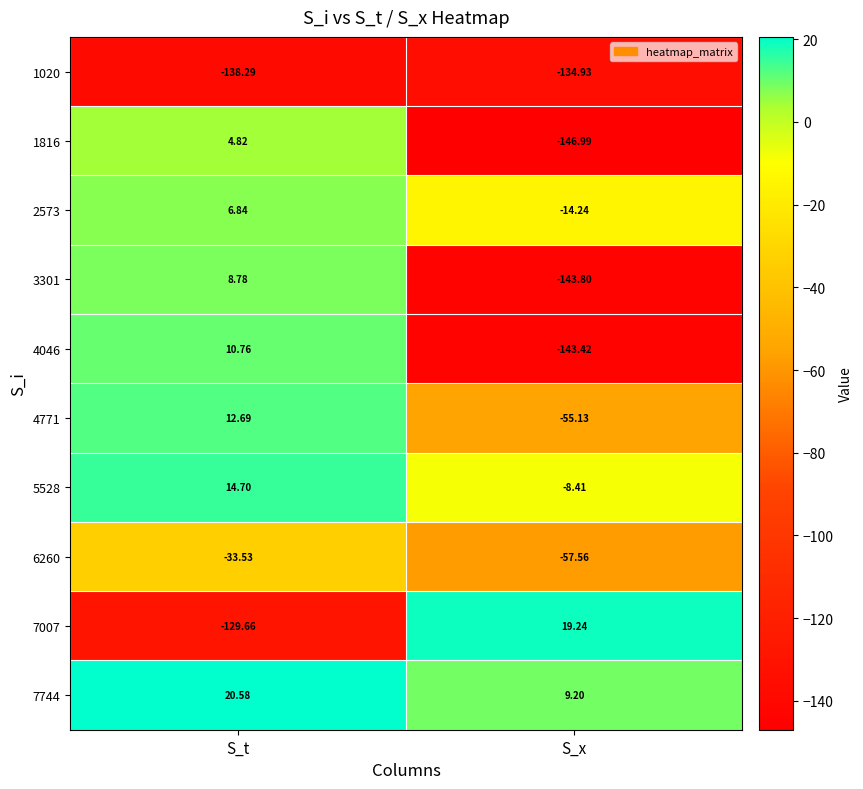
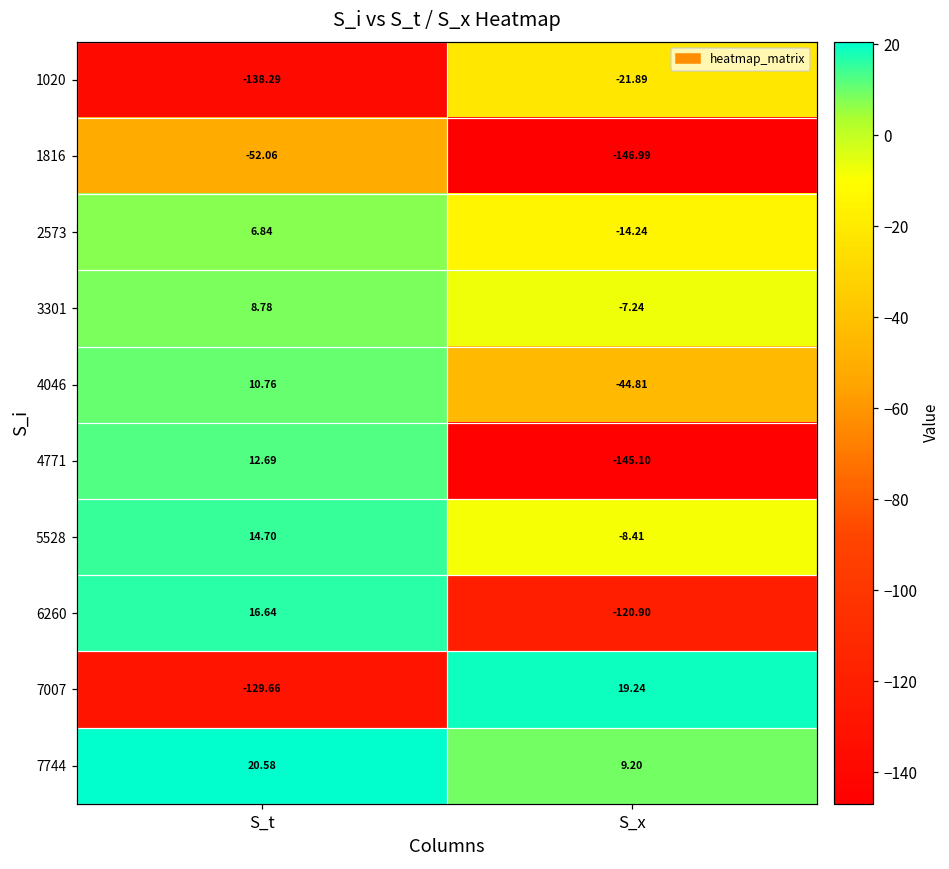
  {
    "1020": {
      "S_t": -138.29,
-     "S_x": -134.93
+     "S_x": -21.89
    },
    "1816": {
-     "S_t": 4.82,
+     "S_t": -52.06,
      "S_x": -146.99
    },
    "2573": {
      "S_t": 6.84,
      "S_x": -14.24
    },
    "3301": {
      "S_t": 8.78,
-     "S_x": -143.80
+     "S_x": -7.24
    },
    "4046": {
      "S_t": 10.76,
-     "S_x": -143.42
+     "S_x": -44.81
    },
    "4771": {
      "S_t": 12.69,
-     "S_x": -55.13
+     "S_x": -145.10
    },
    "5528": {
      "S_t": 14.70,
      "S_x": -8.41
    },
    "6260": {
-     "S_t": -33.53,
-     "S_x": -57.56
+     "S_t": 16.64,
+     "S_x": -120.90
    },
    "7007": {
      "S_t": -129.66,
      "S_x": 19.24
    },
    "7744": {
      "S_t": 20.58,
      "S_x": 9.20
    }
  }
